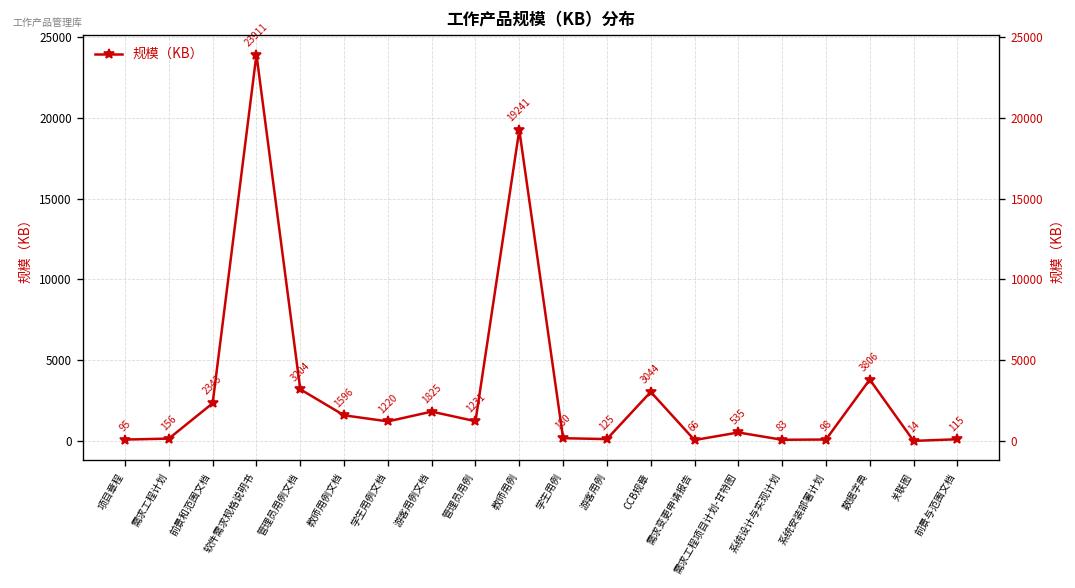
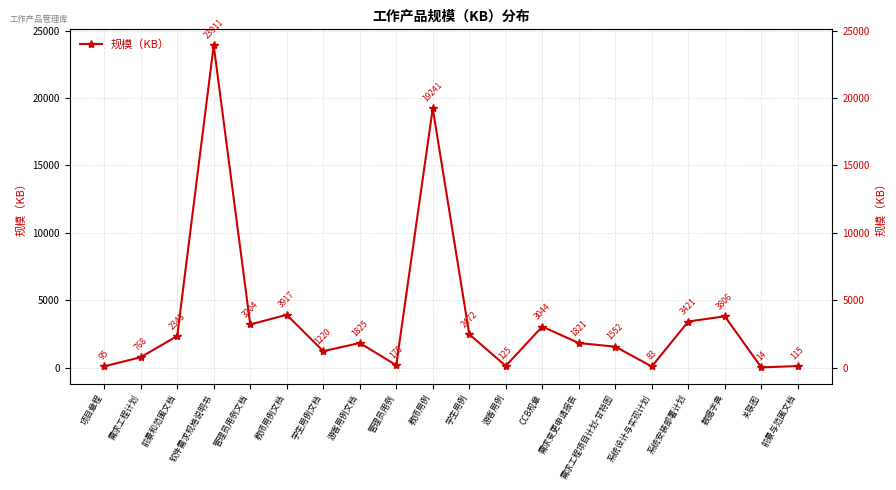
  {
    "项目章程": 95,
-   "需求工程计划": 156,
+   "需求工程计划": 768,
    "前景和范围文档": 2343,
    "软件需求规格说明书": 23911,
    "管理员用例文档": 3204,
-   "教师用例文档": 1596,
+   "教师用例文档": 3917,
    "学生用例文档": 1220,
    "游客用例文档": 1825,
-   "管理员用例": 1231,
+   "管理员用例": 178,
    "教师用例": 19241,
-   "学生用例": 180,
+   "学生用例": 2472,
    "游客用例": 125,
    "CCB规章": 3044,
-   "需求变更申请报告": 66,
-   "需求工程项目计划-甘特图": 535,
+   "需求变更申请报告": 1821,
+   "需求工程项目计划-甘特图": 1552,
    "系统设计与实现计划": 83,
-   "系统安装部署计划": 98,
+   "系统安装部署计划": 3421,
    "数据字典": 3806,
    "关联图": 14,
    "前景与范围文档": 115
  }
